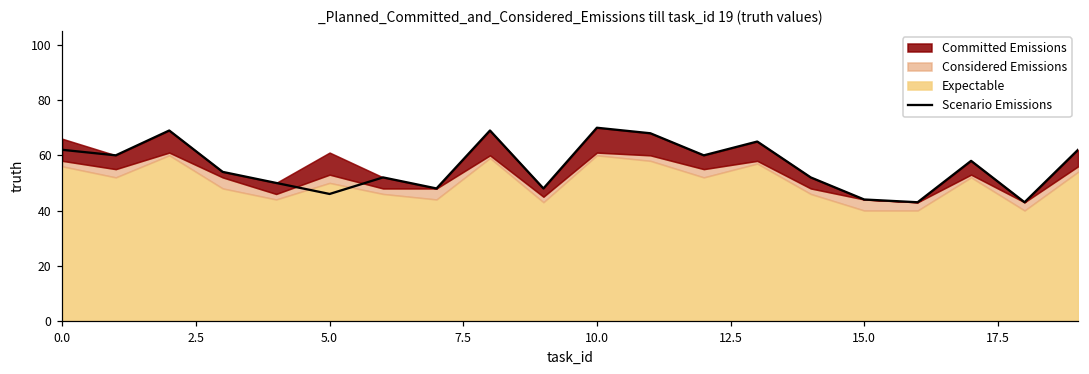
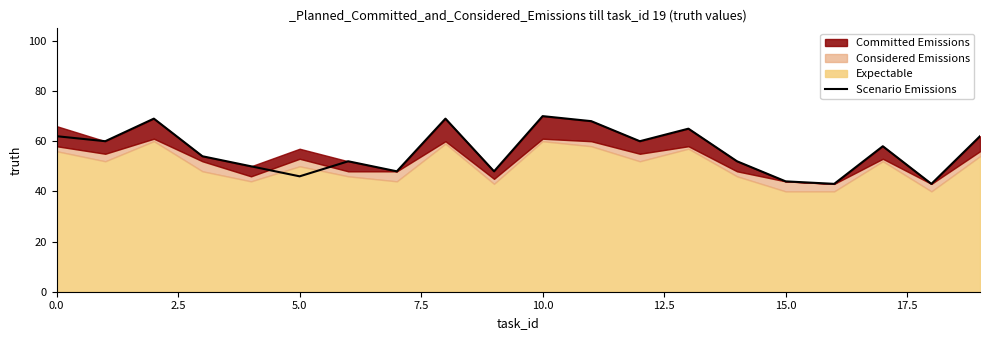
  {
    "Scenario Emissions": {
      "0.0": 62,
      "5.0": 46
    },
    "Committed Emissions": {
      "0.0": 8,
-     "5.0": 8
+     "5.0": 4
    }
  }
